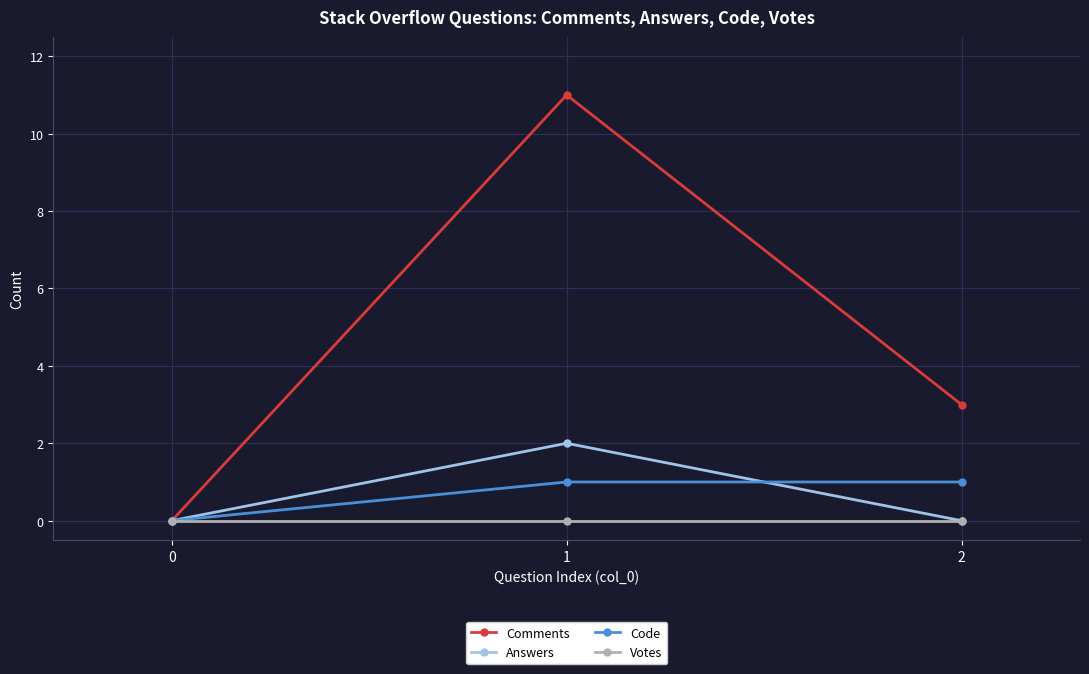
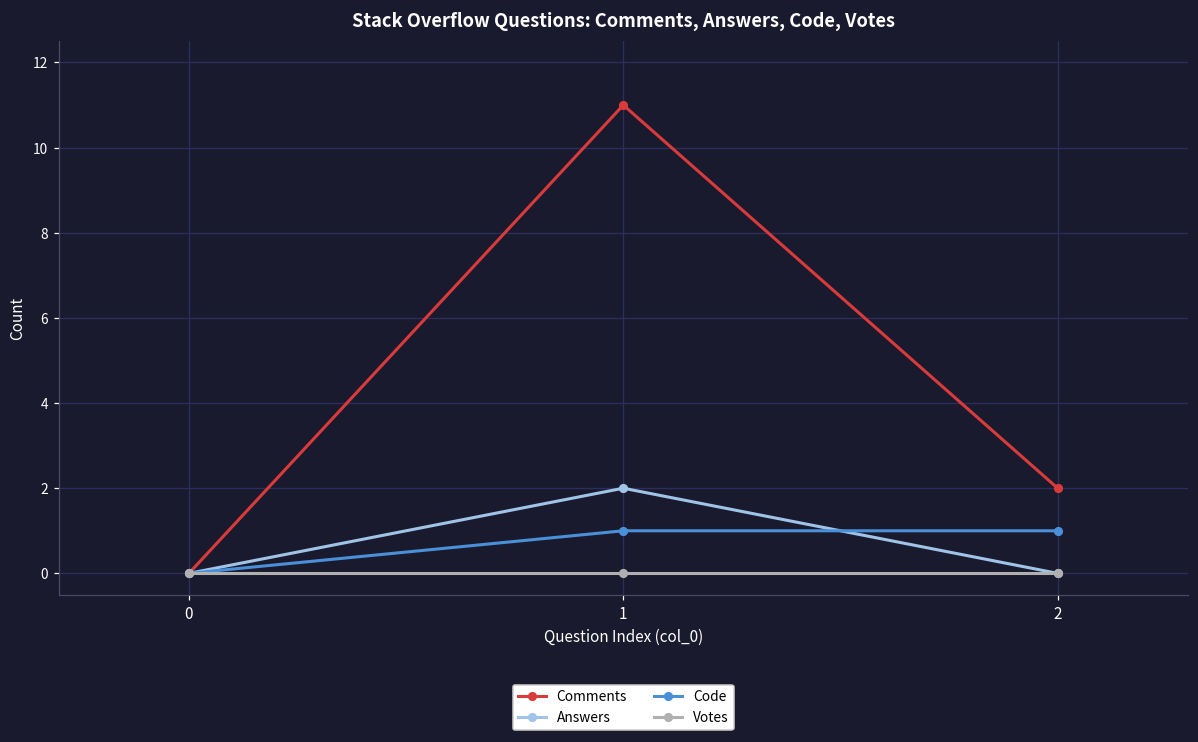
  {
    "Comments": {
      "1": 11,
-     "2": 3
+     "2": 2
    },
    "Answers": {
      "1": 2
    },
    "Code": {
      "1": 1,
      "2": 1
    },
    "Votes": {
      "1": 0
    }
  }
